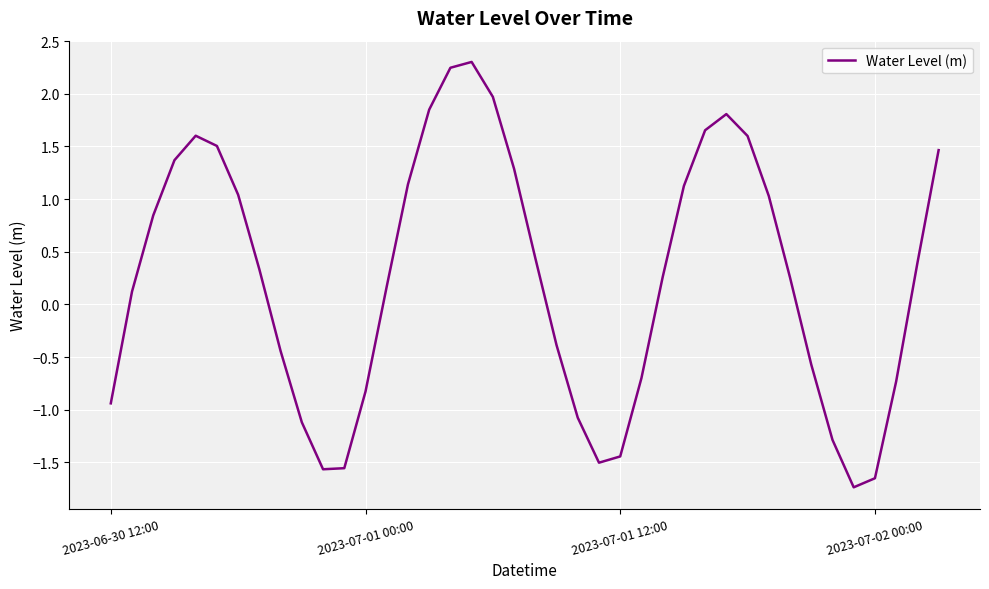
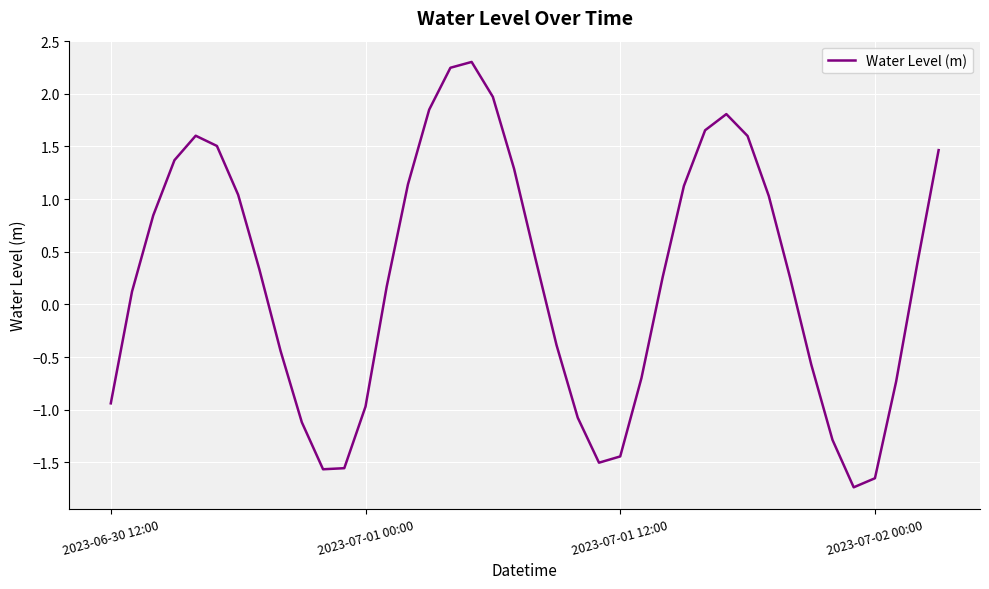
  {
    "2023-06-30 12:00": -0.94,
-   "2023-07-01 00:00": -0.83,
+   "2023-07-01 00:00": -0.97,
    "2023-07-01 12:00": -1.44,
    "2023-07-02 00:00": -1.65
  }
